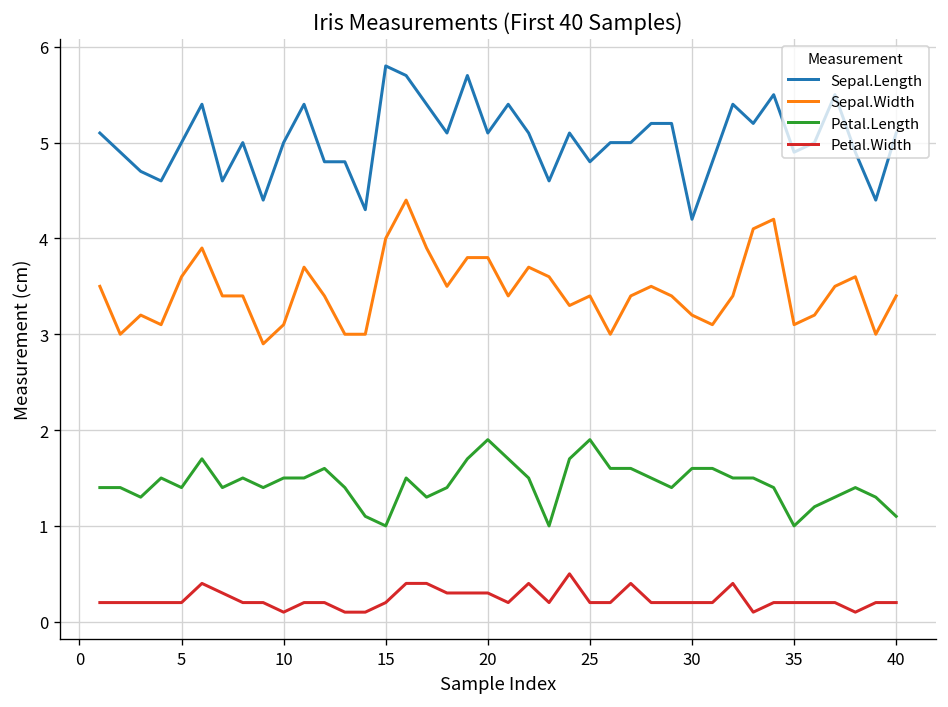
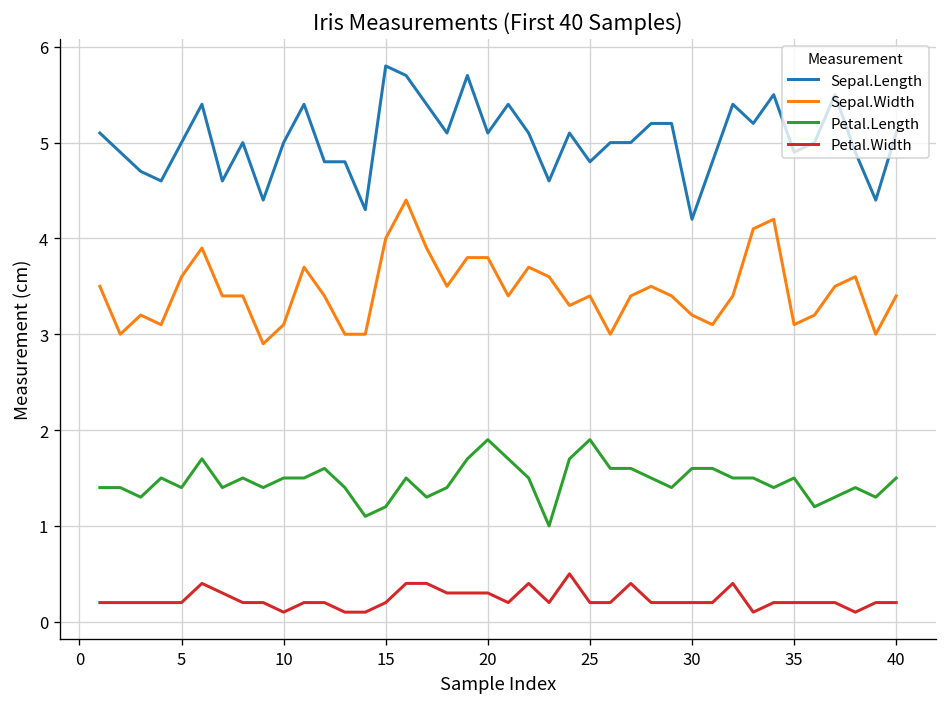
  {
    "Sepal.Length": {
      "5": 5.0,
      "10": 5.0,
      "15": 5.8,
      "20": 5.1,
      "25": 4.8,
      "30": 4.2
    },
    "Sepal.Width": {
      "5": 3.6,
      "10": 3.1,
      "15": 4.0,
      "20": 3.8,
      "25": 3.4,
      "30": 3.2,
      "35": 3.1,
      "40": 3.4
    },
    "Petal.Length": {
      "5": 1.4,
      "10": 1.5,
-     "15": 1.0,
+     "15": 1.2,
      "20": 1.9,
      "25": 1.9,
      "30": 1.6,
-     "35": 1.0,
-     "40": 1.1
+     "35": 1.5,
+     "40": 1.5
    },
    "Petal.Width": {
      "5": 0.2,
      "10": 0.1,
      "15": 0.2,
      "20": 0.3,
      "25": 0.2,
      "30": 0.2,
      "35": 0.2,
      "40": 0.2
    }
  }
